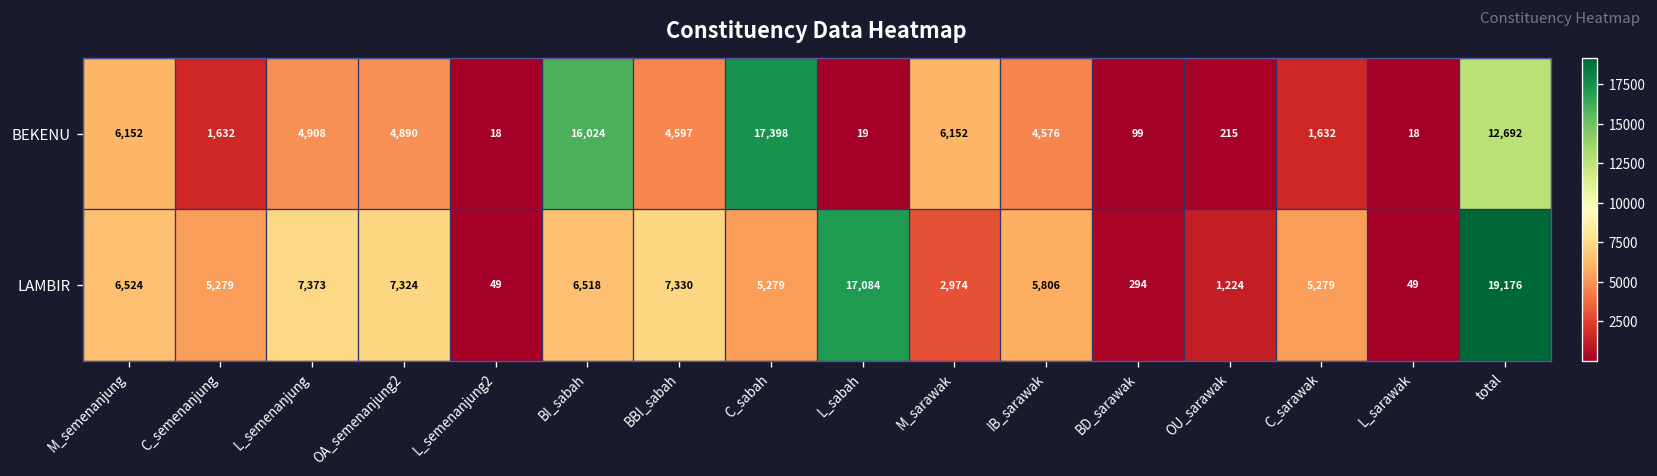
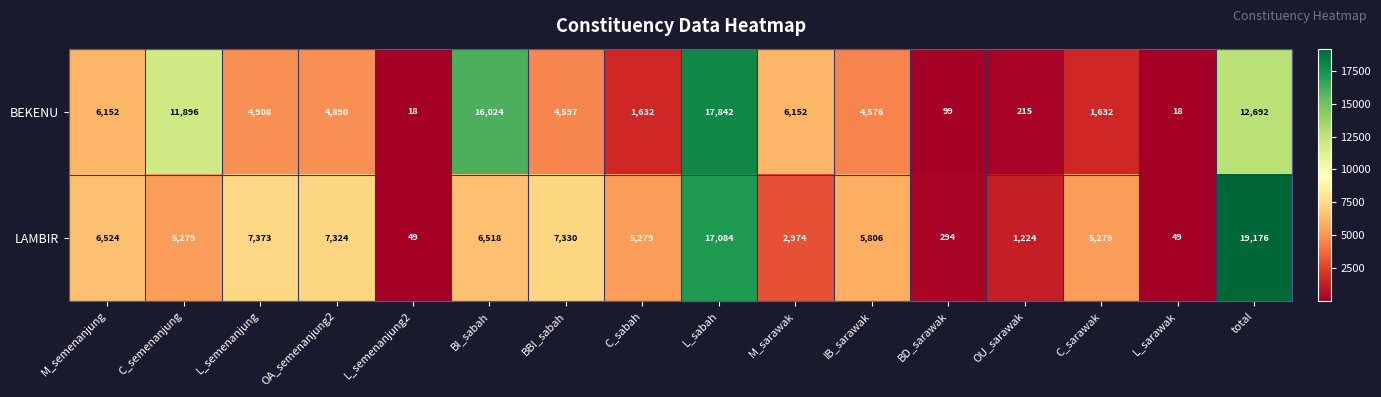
  {
    "BEKENU": {
      "M_semenanjung": "6,152",
-     "C_semenanjung": "1,632",
+     "C_semenanjung": "11,896",
      "L_semenanjung": "4,908",
      "OA_semenanjung2": "4,890",
      "L_semenanjung2": "18",
      "BI_sabah": "16,024",
      "BBI_sabah": "4,597",
-     "C_sabah": "17,398",
-     "L_sabah": "19",
+     "C_sabah": "1,632",
+     "L_sabah": "17,842",
      "M_sarawak": "6,152",
      "IB_sarawak": "4,576",
      "BD_sarawak": "99",
      "OU_sarawak": "215",
      "C_sarawak": "1,632",
      "L_sarawak": "18",
      "total": "12,692"
    },
    "LAMBIR": {
      "M_semenanjung": "6,524",
      "C_semenanjung": "5,279",
      "L_semenanjung": "7,373",
      "OA_semenanjung2": "7,324",
      "L_semenanjung2": "49",
      "BI_sabah": "6,518",
      "BBI_sabah": "7,330",
      "C_sabah": "5,279",
      "L_sabah": "17,084",
      "M_sarawak": "2,974",
      "IB_sarawak": "5,806",
      "BD_sarawak": "294",
      "OU_sarawak": "1,224",
      "C_sarawak": "5,279",
      "L_sarawak": "49",
      "total": "19,176"
    }
  }
